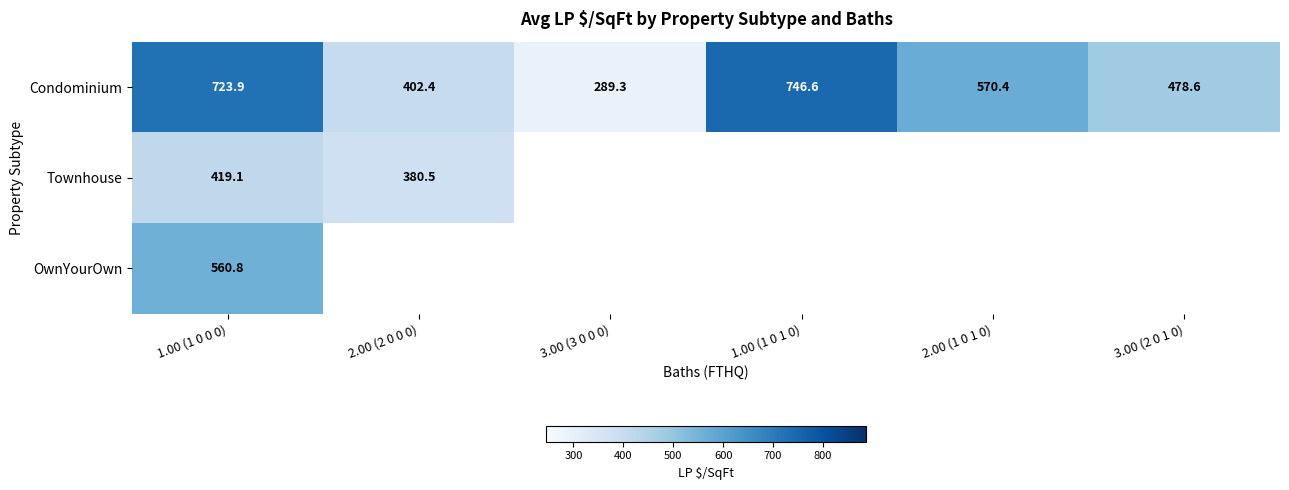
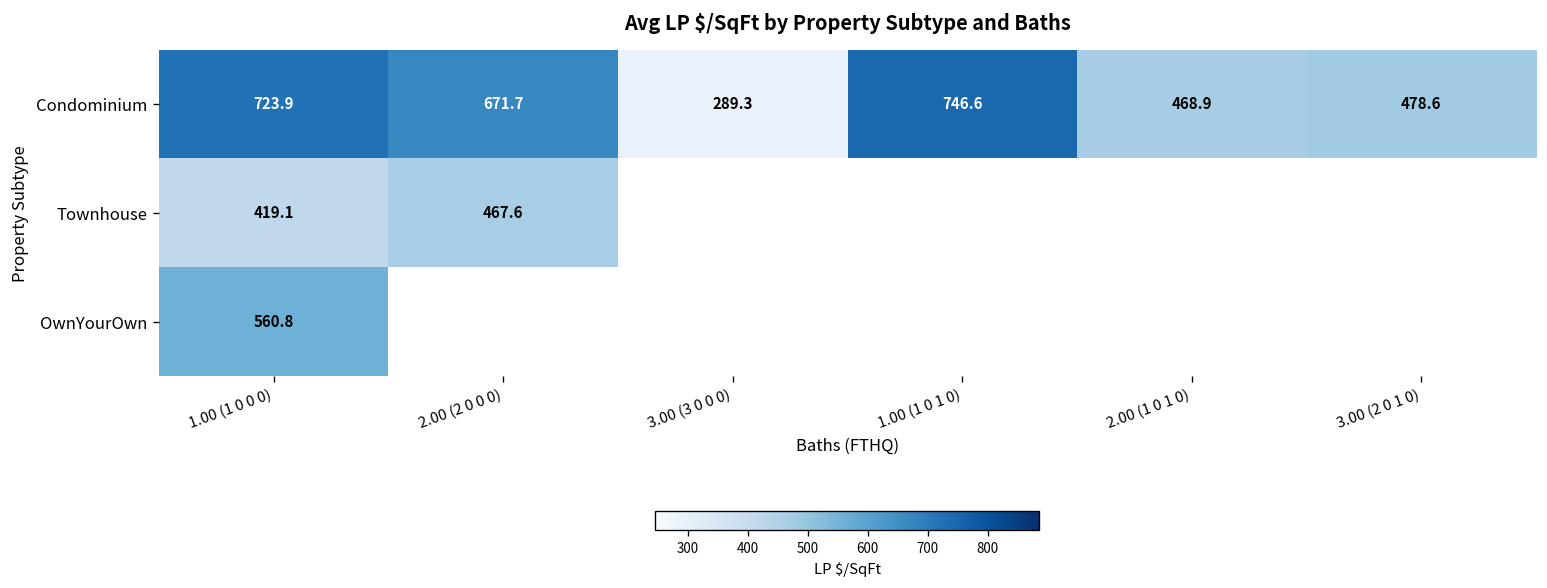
  {
    "Condominium": {
      "1.00 (1 0 0 0)": 723.9,
-     "2.00 (2 0 0 0)": 402.4,
+     "2.00 (2 0 0 0)": 671.7,
      "3.00 (3 0 0 0)": 289.3,
      "1.00 (1 0 1 0)": 746.6,
-     "2.00 (1 0 1 0)": 570.4,
+     "2.00 (1 0 1 0)": 468.9,
      "3.00 (2 0 1 0)": 478.6
    },
    "Townhouse": {
      "1.00 (1 0 0 0)": 419.1,
-     "2.00 (2 0 0 0)": 380.5
+     "2.00 (2 0 0 0)": 467.6
    },
    "OwnYourOwn": {
      "1.00 (1 0 0 0)": 560.8
    }
  }
